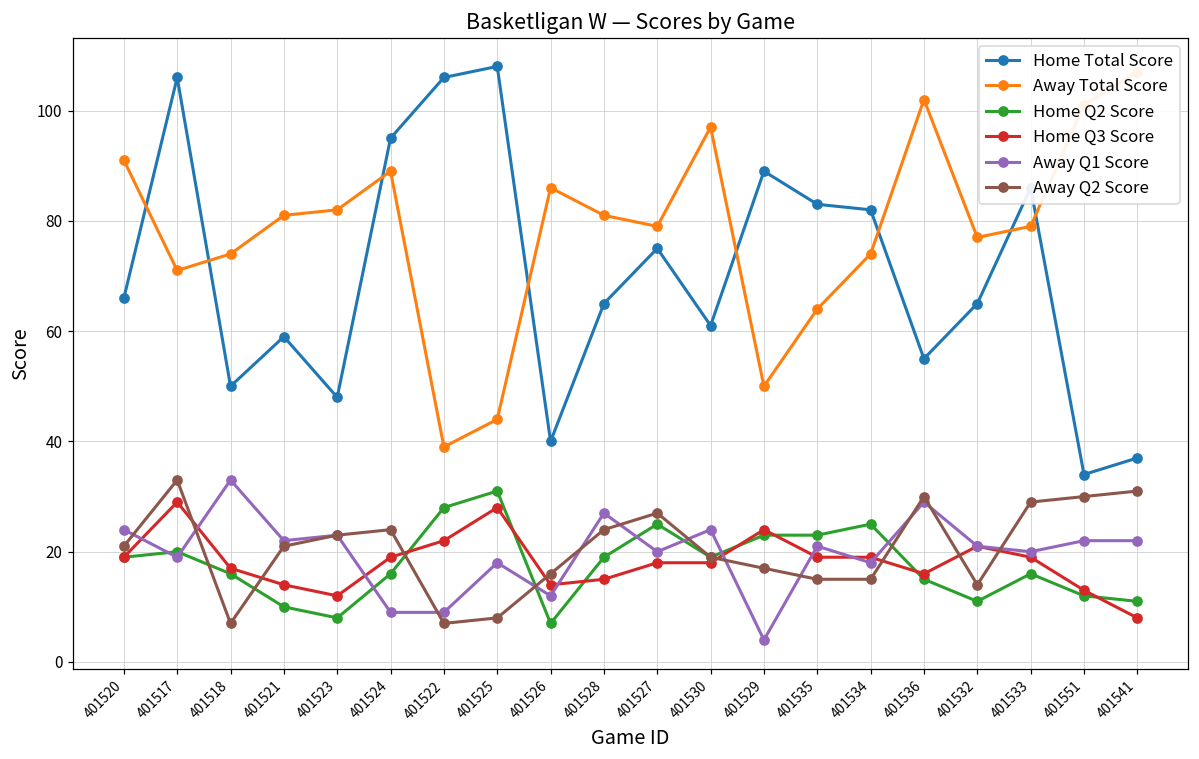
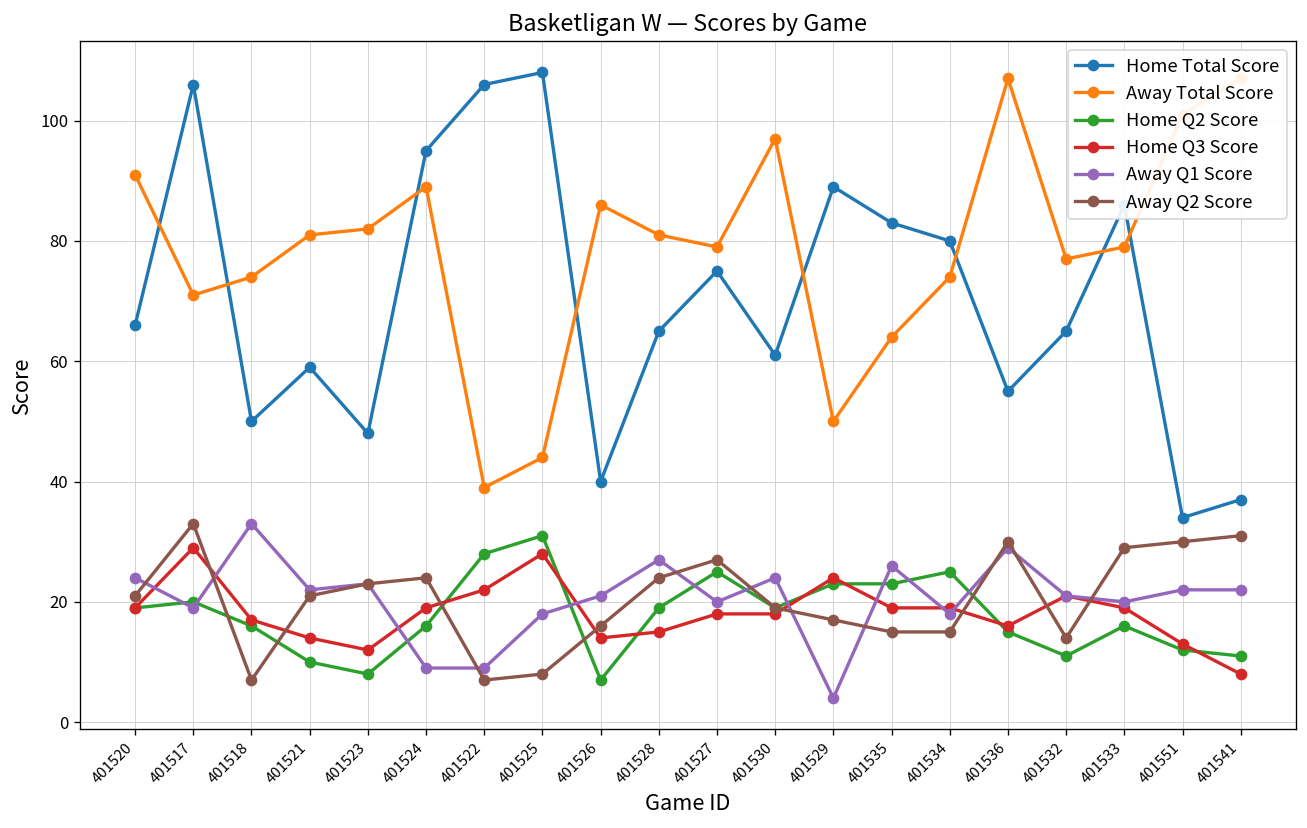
  {
    "Home Total Score": {
      "401520": 66,
      "401517": 106,
      "401518": 50,
      "401521": 59,
      "401523": 48,
      "401524": 95,
      "401522": 106,
      "401525": 108,
      "401526": 40,
      "401528": 65,
      "401527": 75,
      "401530": 61,
      "401529": 89,
      "401535": 83,
-     "401534": 82,
+     "401534": 80,
      "401536": 55,
      "401532": 65,
      "401551": 34,
      "401541": 37
    },
    "Away Total Score": {
      "401520": 91,
      "401517": 71,
      "401518": 74,
      "401521": 81,
      "401523": 82,
      "401524": 89,
      "401522": 39,
      "401525": 44,
      "401526": 86,
      "401528": 81,
      "401527": 79,
      "401530": 97,
      "401529": 50,
      "401535": 64,
      "401534": 74,
-     "401536": 102,
+     "401536": 107,
      "401532": 77,
      "401533": 79
    },
    "Home Q2 Score": {
      "401517": 20,
      "401518": 16,
      "401521": 10,
      "401523": 8,
      "401524": 16,
      "401522": 28,
      "401525": 31,
      "401526": 7,
      "401528": 19,
      "401527": 25,
      "401529": 23,
      "401535": 23,
      "401534": 25,
      "401536": 15,
      "401532": 11,
      "401533": 16,
      "401551": 12,
      "401541": 11
    },
    "Home Q3 Score": {
      "401517": 29,
      "401518": 17,
      "401521": 14,
      "401523": 12,
      "401524": 19,
      "401522": 22,
      "401525": 28,
      "401526": 14,
      "401528": 15,
      "401527": 18,
      "401530": 18,
      "401529": 24,
      "401535": 19,
      "401534": 19,
      "401536": 16,
      "401533": 19,
      "401551": 13,
      "401541": 8
    },
    "Away Q1 Score": {
      "401520": 24,
      "401517": 19,
      "401518": 33,
      "401521": 22,
      "401524": 9,
      "401522": 9,
      "401525": 18,
-     "401526": 12,
+     "401526": 21,
      "401528": 27,
      "401527": 20,
      "401530": 24,
      "401529": 4,
-     "401535": 21,
+     "401535": 26,
      "401534": 18,
      "401536": 29,
      "401533": 20,
      "401551": 22,
      "401541": 22
    },
    "Away Q2 Score": {
      "401520": 21,
      "401517": 33,
      "401518": 7,
      "401521": 21,
      "401524": 24,
      "401522": 7,
      "401525": 8,
      "401526": 16,
      "401528": 24,
      "401527": 27,
      "401529": 17,
      "401535": 15,
      "401534": 15,
      "401536": 30,
      "401532": 14,
      "401533": 29,
      "401551": 30,
      "401541": 31
    }
  }
